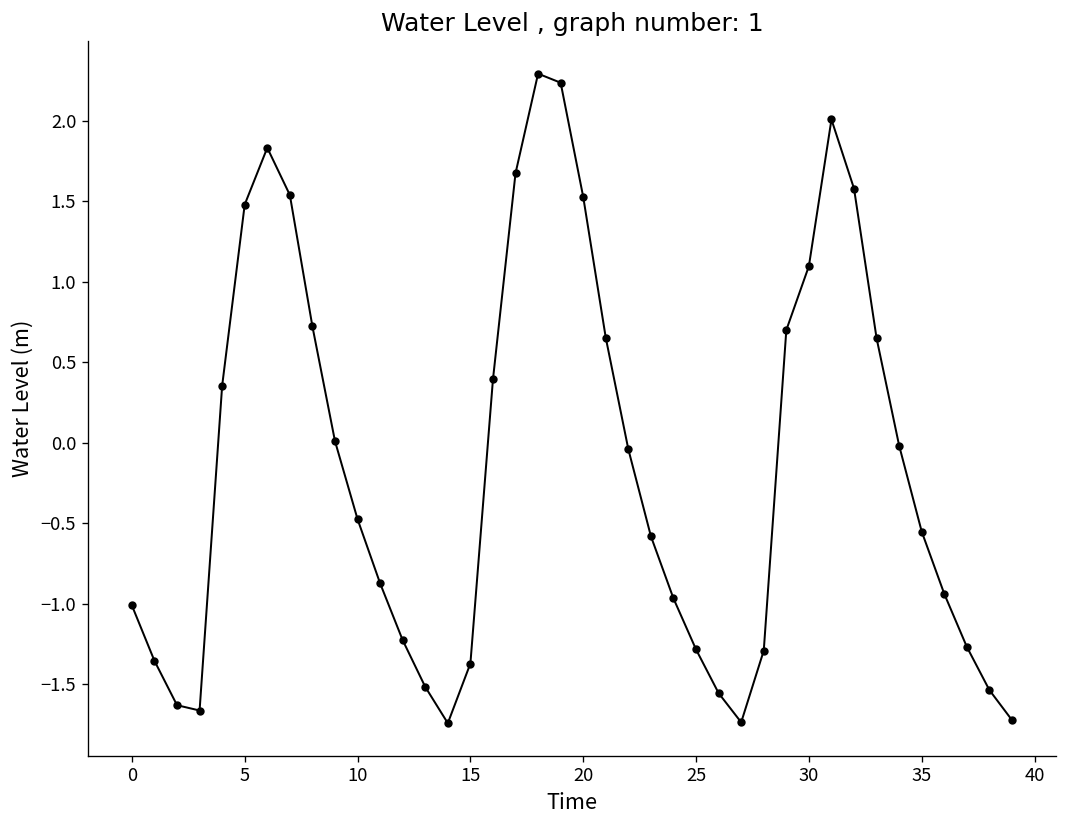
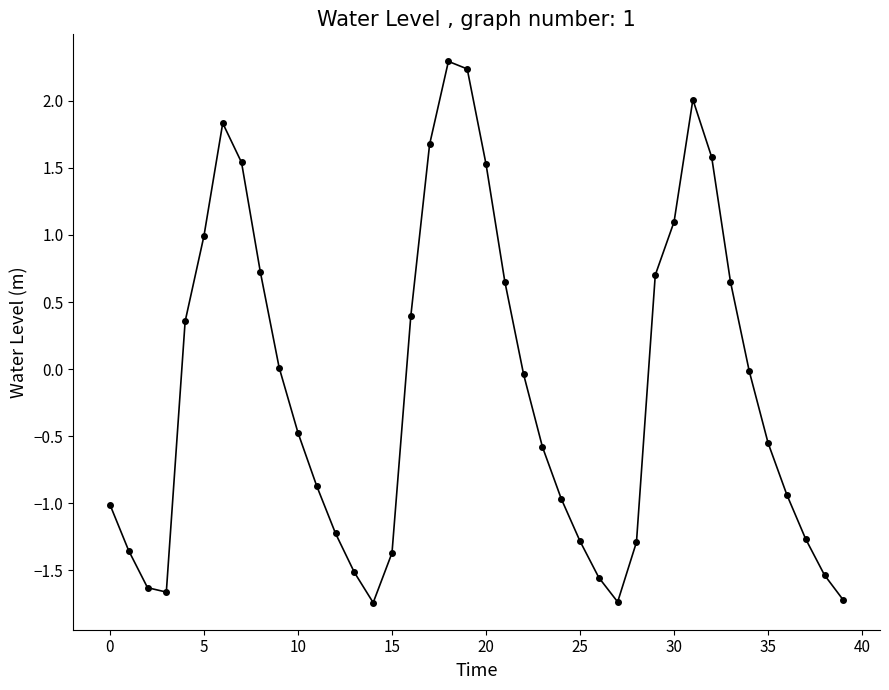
  {
    "0": -1.01,
-   "5": 1.48,
+   "5": 0.99,
    "10": -0.47,
    "15": -1.37,
    "20": 1.53,
    "25": -1.28,
    "30": 1.10,
    "35": -0.55
  }
